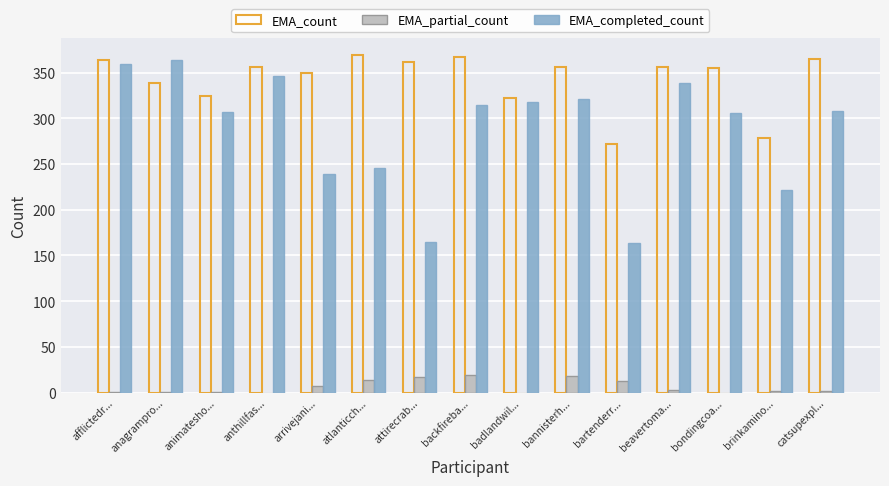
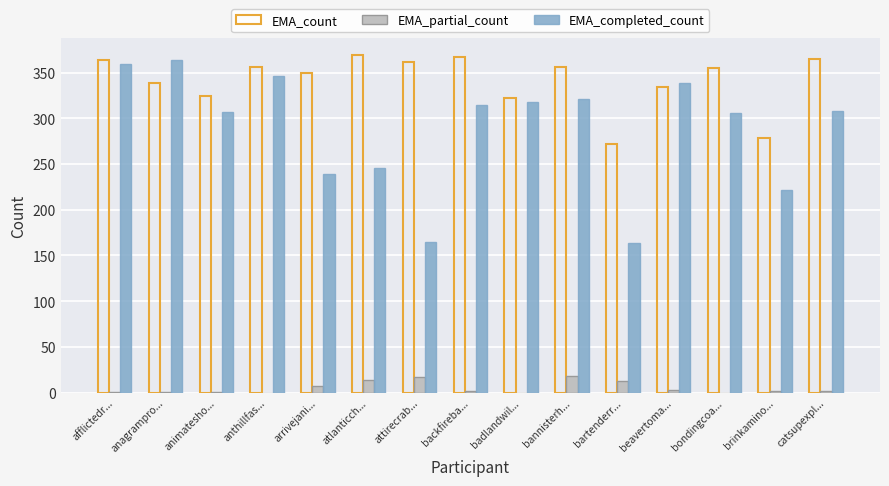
  {
    "EMA_count": {
      "afflictedr...": 360,
      "anagrampro...": 340,
      "animatesho...": 320,
      "anthillfas...": 360,
      "arrivejani...": 350,
      "atlanticch...": 370,
      "attirecrab...": 360,
      "backfireba...": 370,
      "badlandwil...": 320,
      "bannisterh...": 360,
      "bartenderr...": 270,
-     "beavertoma...": 360,
+     "beavertoma...": 330,
      "bondingcoa...": 360,
      "brinkamino...": 280,
      "catsupexpl...": 370
    },
    "EMA_partial_count": {
      "anthillfas...": 0,
      "arrivejani...": 10,
      "atlanticch...": 10,
      "attirecrab...": 20,
-     "backfireba...": 20,
+     "backfireba...": 0,
      "badlandwil...": 0,
      "bannisterh...": 20,
      "bartenderr...": 10,
      "beavertoma...": 0,
      "bondingcoa...": 0
    },
    "EMA_completed_count": {
      "afflictedr...": 360,
      "anagrampro...": 360,
      "animatesho...": 310,
      "anthillfas...": 350,
      "arrivejani...": 240,
      "atlanticch...": 250,
      "attirecrab...": 170,
      "backfireba...": 310,
      "badlandwil...": 320,
      "bannisterh...": 320,
      "bartenderr...": 160,
      "beavertoma...": 340,
      "bondingcoa...": 310,
      "brinkamino...": 220,
      "catsupexpl...": 310
    }
  }
